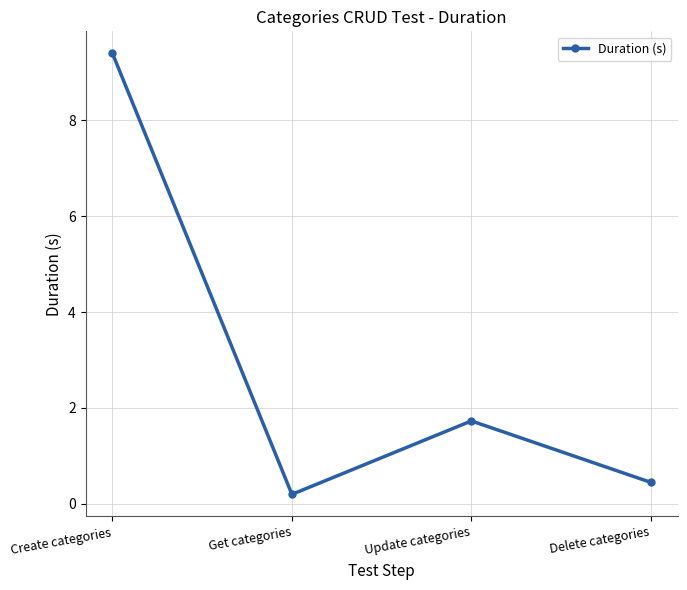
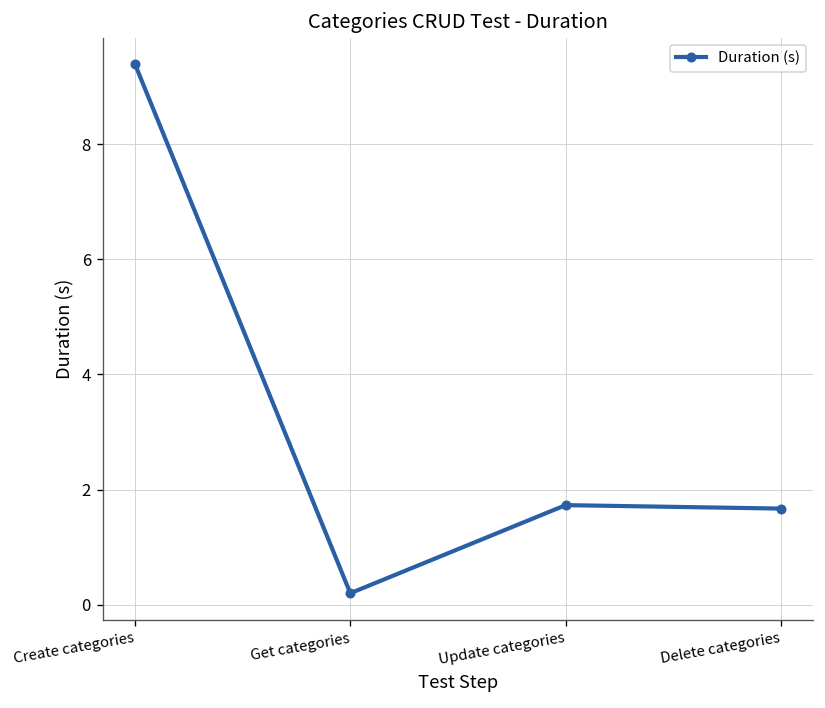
  {
    "Create categories": 9.4,
    "Get categories": 0.2,
    "Update categories": 1.7,
-   "Delete categories": 0.5
+   "Delete categories": 1.7
  }
